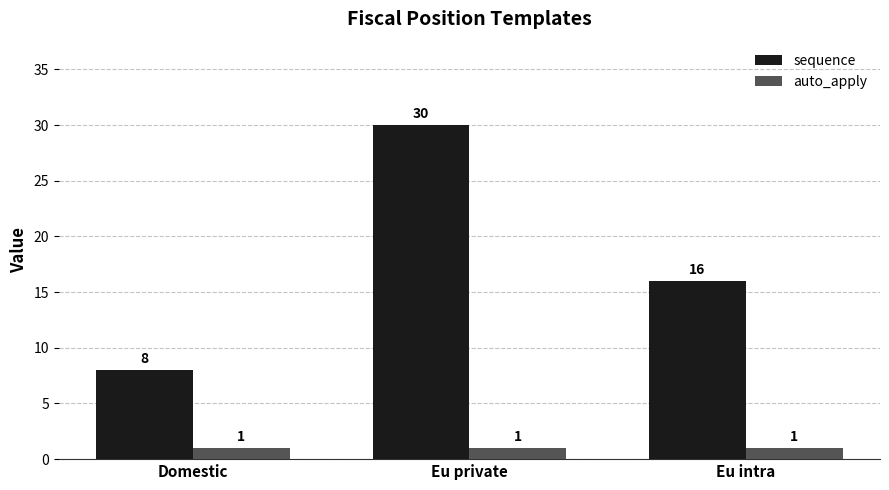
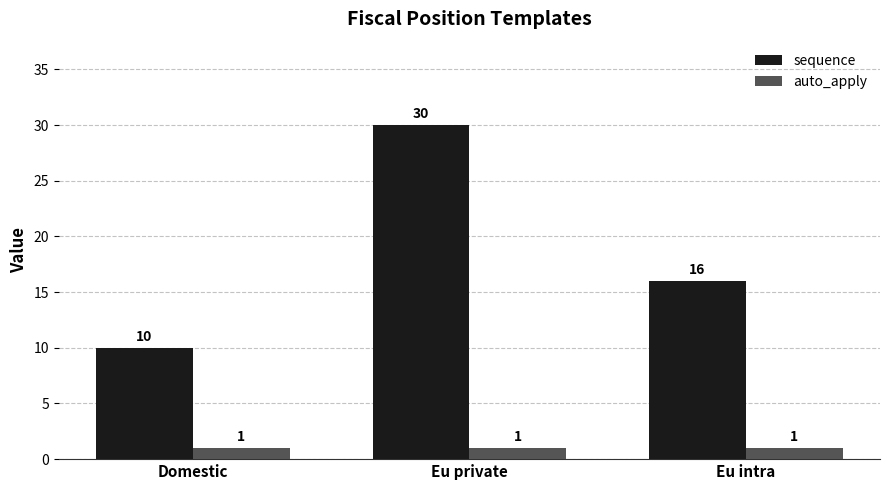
  {
    "sequence": {
-     "Domestic": 8,
+     "Domestic": 10,
      "Eu private": 30,
      "Eu intra": 16
    },
    "auto_apply": {
      "Domestic": 1,
      "Eu private": 1,
      "Eu intra": 1
    }
  }
